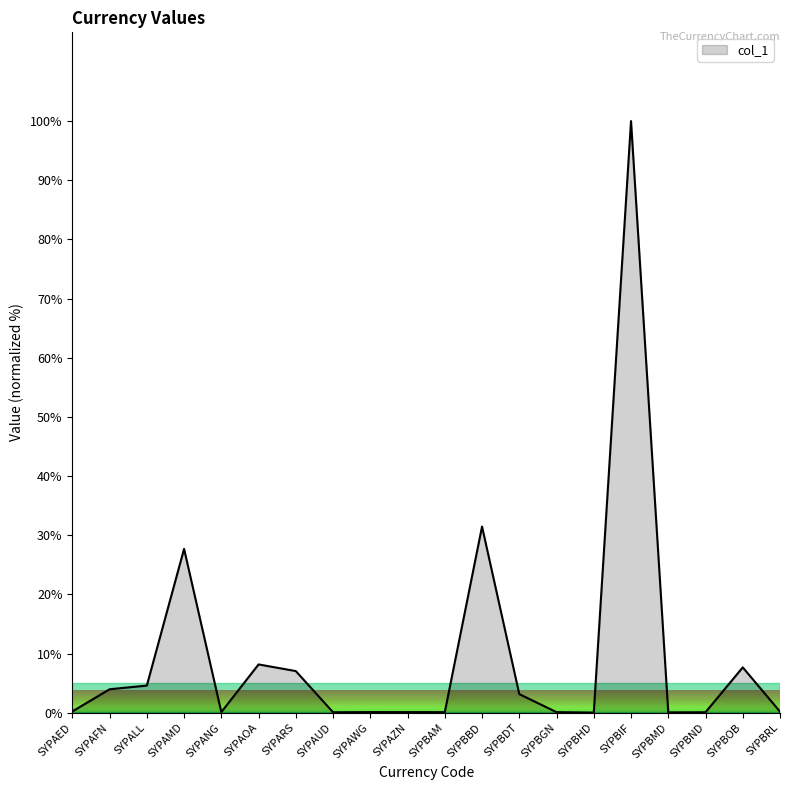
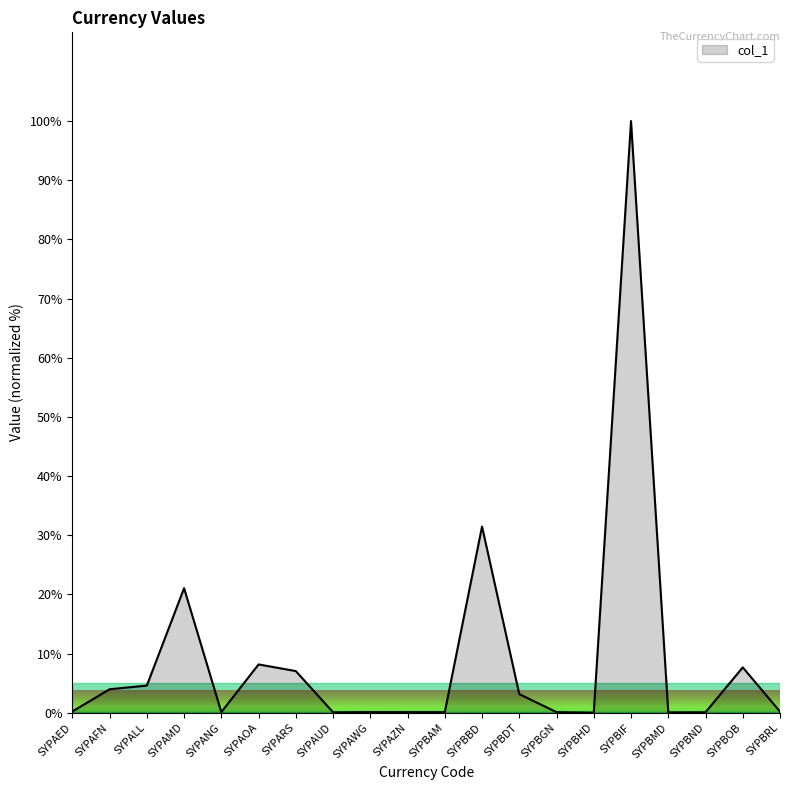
  {
-   "SYPAMD": "28%",
+   "SYPAMD": "21%",
    "SYPAOA": "8%",
    "SYPARS": "7%",
    "SYPBBD": "31%",
    "SYPBIF": "100%",
    "SYPBOB": "8%"
  }
